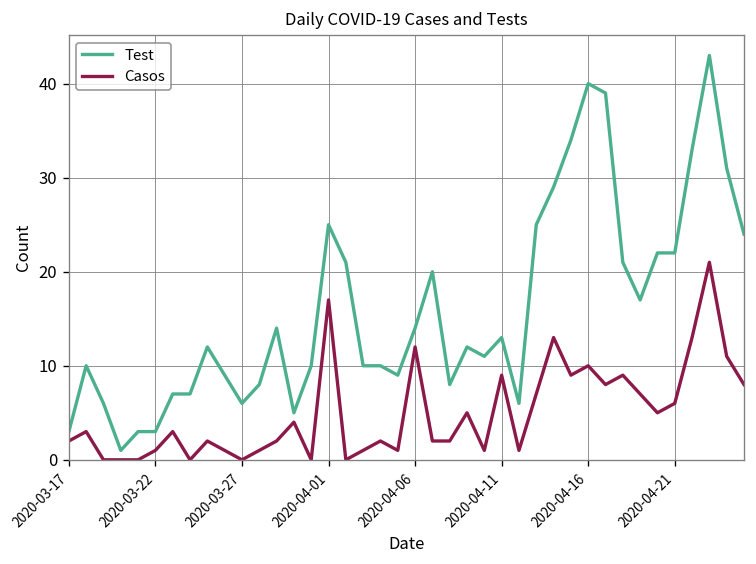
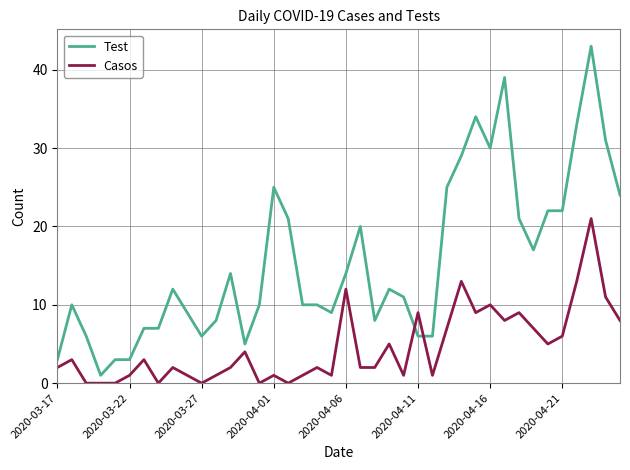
  {
    "Test": {
      "2020-03-17": 3,
      "2020-03-22": 3,
      "2020-03-27": 6,
      "2020-04-01": 25,
      "2020-04-06": 14,
-     "2020-04-11": 13,
-     "2020-04-16": 40,
+     "2020-04-11": 6,
+     "2020-04-16": 30,
      "2020-04-21": 22
    },
    "Casos": {
      "2020-03-17": 2,
      "2020-03-22": 1,
      "2020-03-27": 0,
-     "2020-04-01": 17,
+     "2020-04-01": 1,
      "2020-04-06": 12,
      "2020-04-11": 9,
      "2020-04-16": 10,
      "2020-04-21": 6
    }
  }
